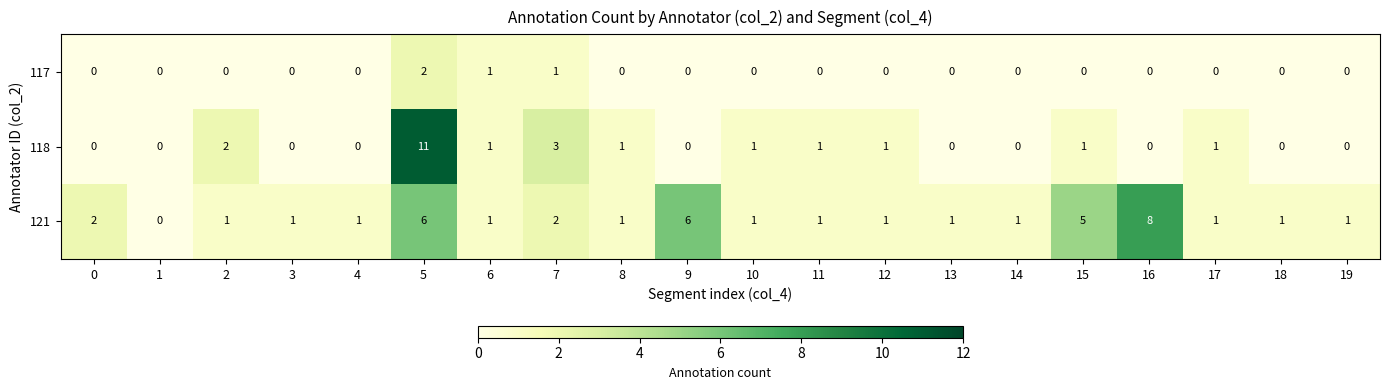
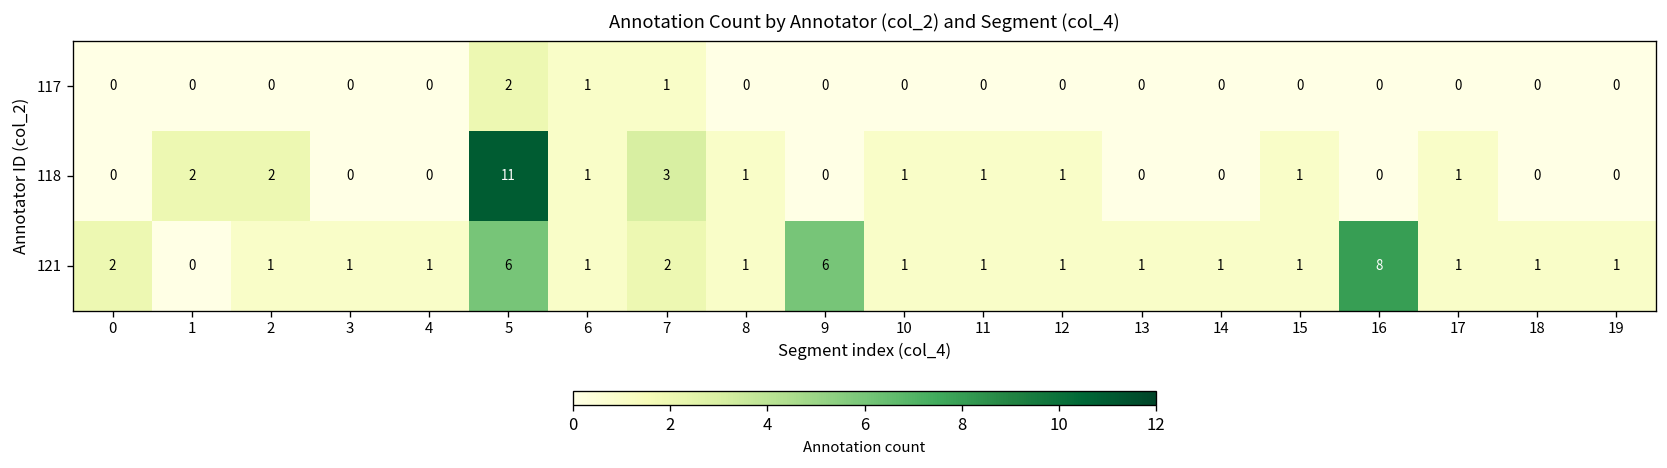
  {
    "117": {
      "0": 0,
      "1": 0,
      "2": 0,
      "3": 0,
      "4": 0,
      "5": 2,
      "6": 1,
      "7": 1,
      "8": 0,
      "9": 0,
      "10": 0,
      "11": 0,
      "12": 0,
      "13": 0,
      "14": 0,
      "15": 0,
      "16": 0,
      "17": 0,
      "18": 0,
      "19": 0
    },
    "118": {
      "0": 0,
-     "1": 0,
+     "1": 2,
      "2": 2,
      "3": 0,
      "4": 0,
      "5": 11,
      "6": 1,
      "7": 3,
      "8": 1,
      "9": 0,
      "10": 1,
      "11": 1,
      "12": 1,
      "13": 0,
      "14": 0,
      "15": 1,
      "16": 0,
      "17": 1,
      "18": 0,
      "19": 0
    },
    "121": {
      "0": 2,
      "1": 0,
      "2": 1,
      "3": 1,
      "4": 1,
      "5": 6,
      "6": 1,
      "7": 2,
      "8": 1,
      "9": 6,
      "10": 1,
      "11": 1,
      "12": 1,
      "13": 1,
      "14": 1,
-     "15": 5,
+     "15": 1,
      "16": 8,
      "17": 1,
      "18": 1,
      "19": 1
    }
  }
